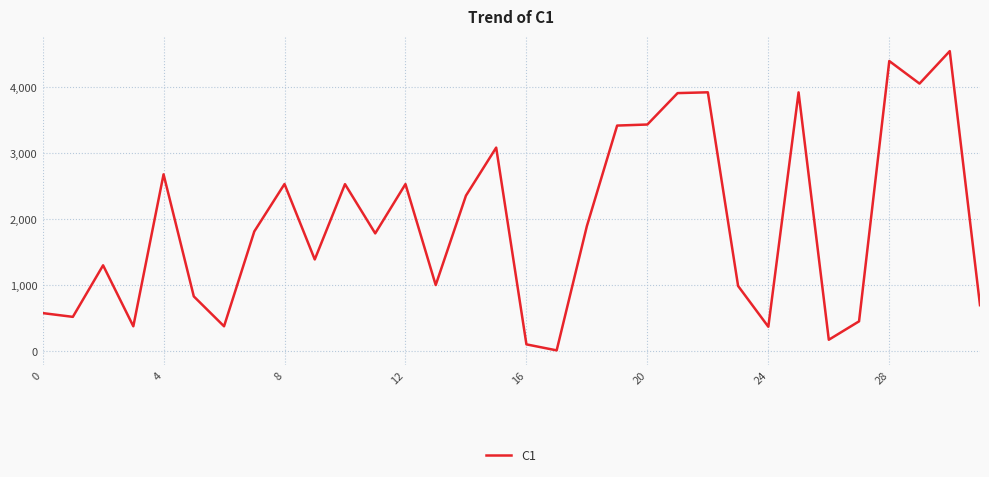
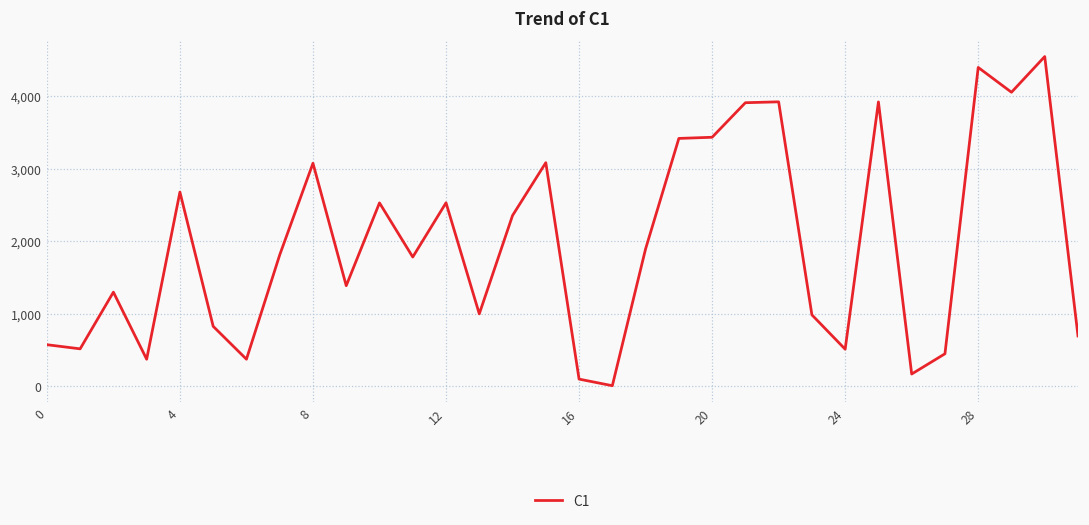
  {
    "0": "600",
    "4": "2,700",
-   "8": "2,500",
+   "8": "3,100",
    "12": "2,500",
    "16": "100",
    "20": "3,400",
-   "24": "400",
+   "24": "500",
    "28": "4,400"
  }
